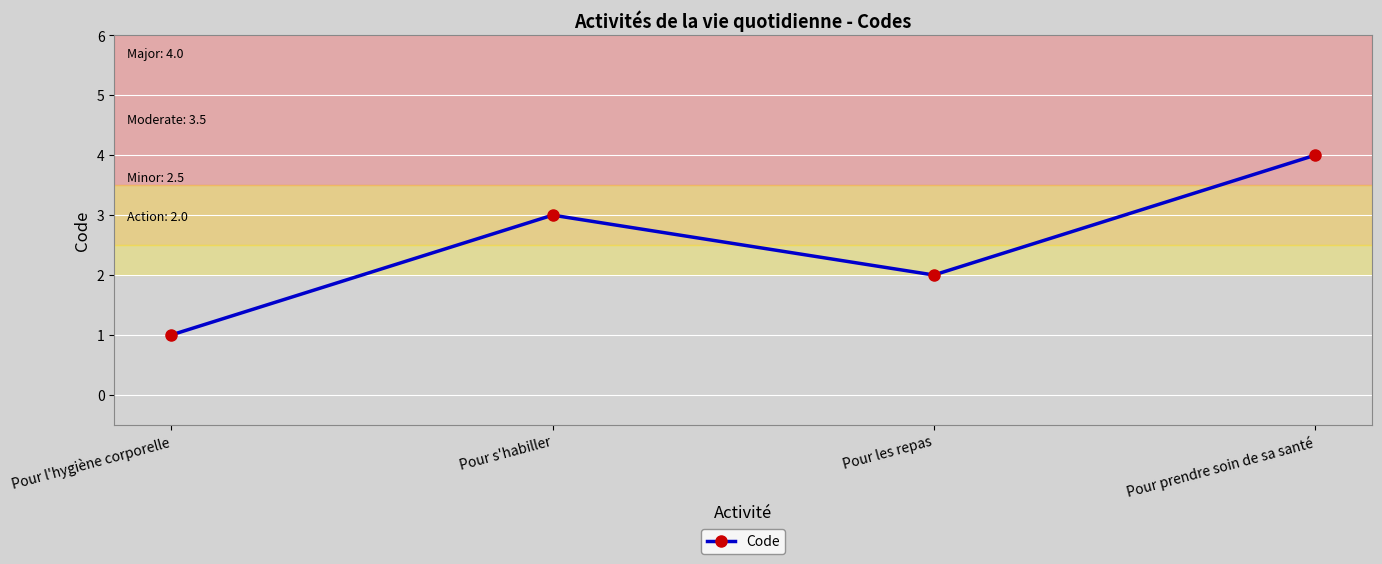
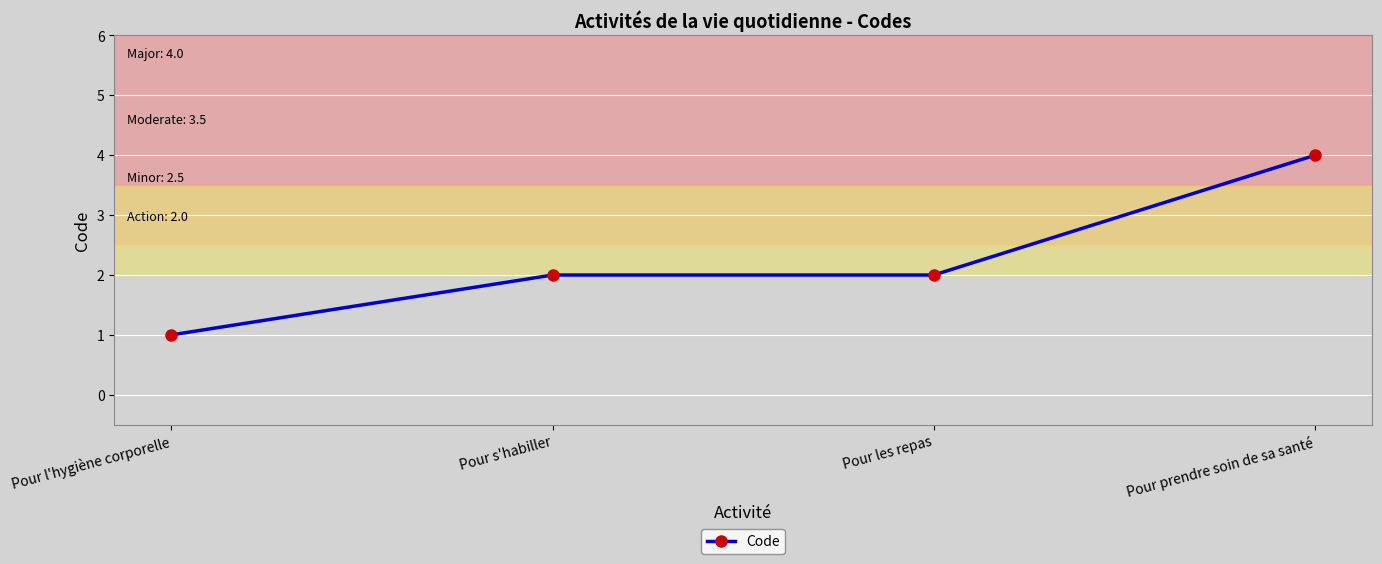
  {
    "Pour l'hygiène corporelle": 1,
-   "Pour s'habiller": 3,
+   "Pour s'habiller": 2,
    "Pour les repas": 2,
    "Pour prendre soin de sa santé": 4
  }
